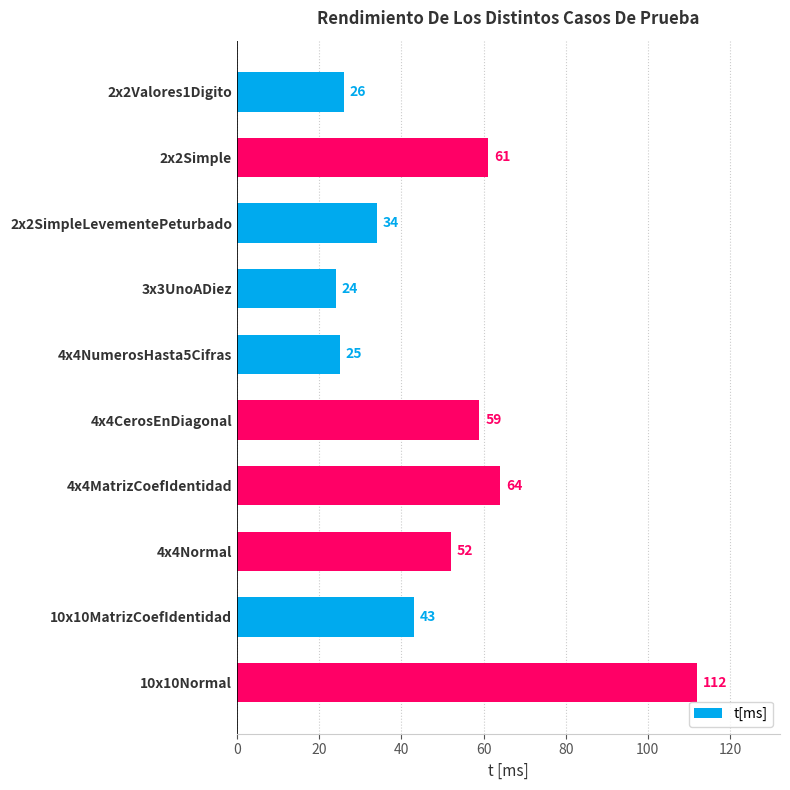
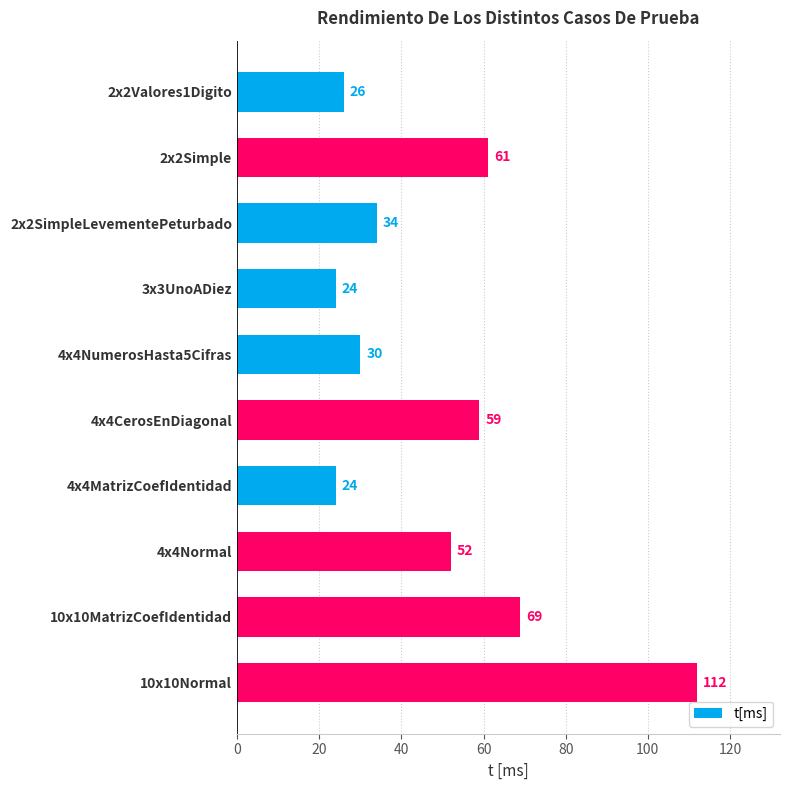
  {
    "2x2Valores1Digito": 26,
    "2x2Simple": 61,
    "2x2SimpleLevementePeturbado": 34,
    "3x3UnoADiez": 24,
-   "4x4NumerosHasta5Cifras": 25,
+   "4x4NumerosHasta5Cifras": 30,
    "4x4CerosEnDiagonal": 59,
-   "4x4MatrizCoefIdentidad": 64,
+   "4x4MatrizCoefIdentidad": 24,
    "4x4Normal": 52,
-   "10x10MatrizCoefIdentidad": 43,
+   "10x10MatrizCoefIdentidad": 69,
    "10x10Normal": 112
  }
